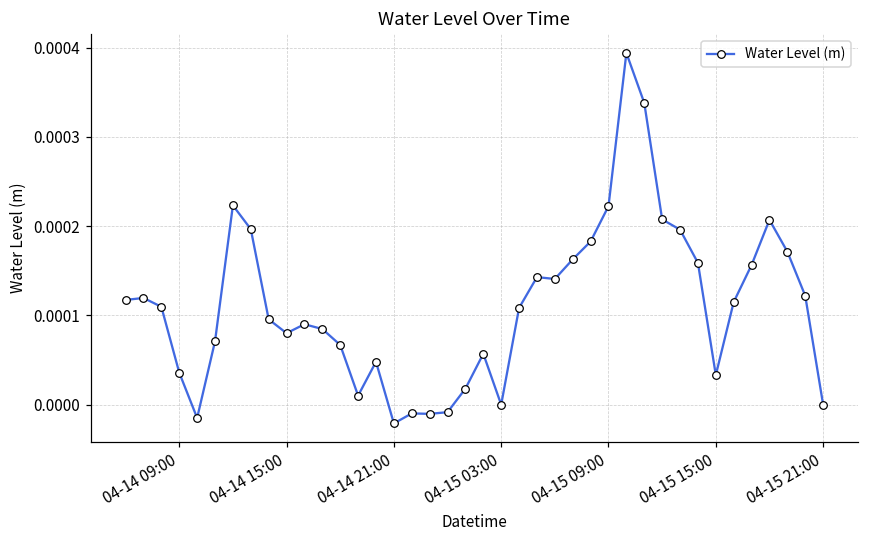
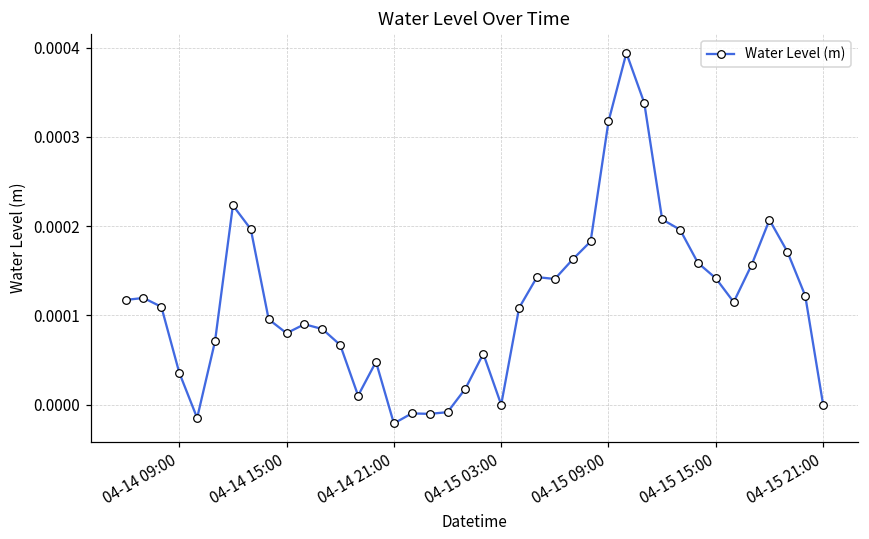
  {
    "04-14 09:00": 0.00004,
    "04-14 15:00": 0.00008,
    "04-14 21:00": -0.00002,
    "04-15 03:00": 0.00000,
-   "04-15 09:00": 0.00022,
-   "04-15 15:00": 0.00003,
+   "04-15 09:00": 0.00032,
+   "04-15 15:00": 0.00014,
    "04-15 21:00": 0.00000
  }
